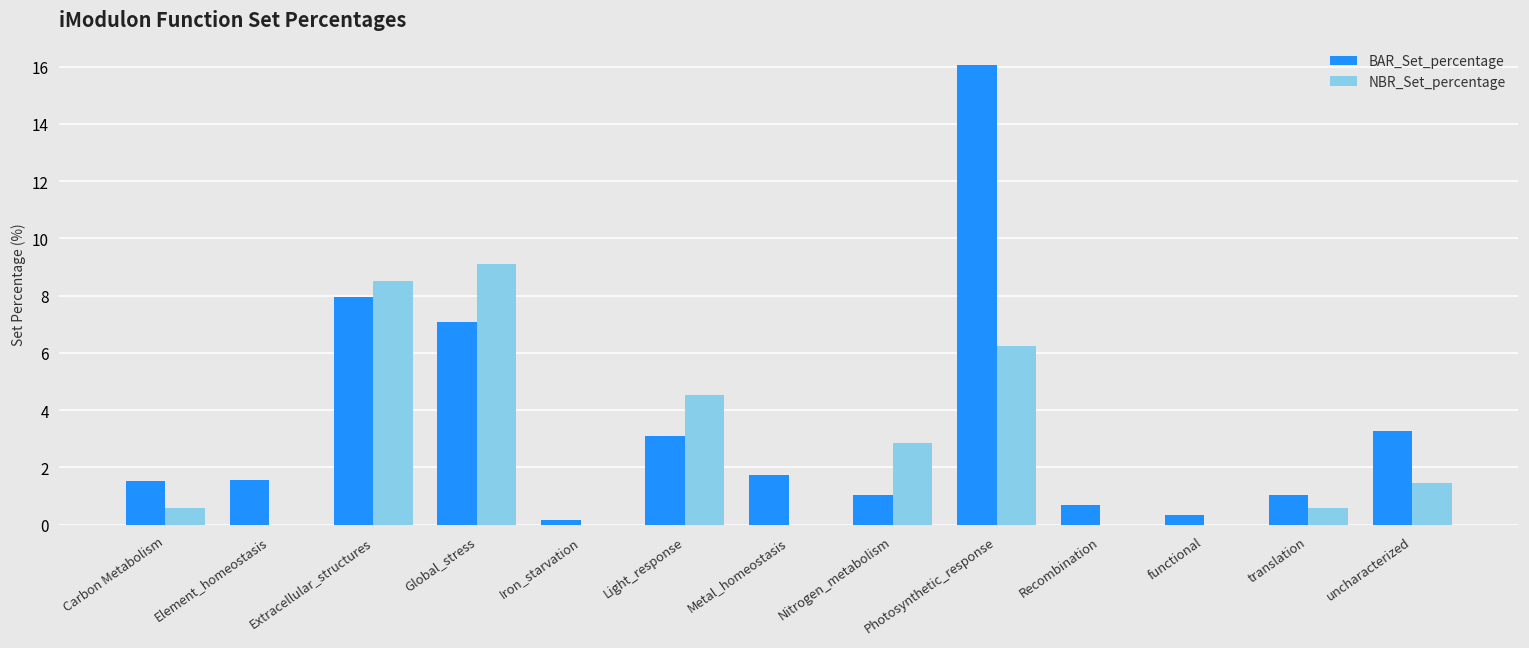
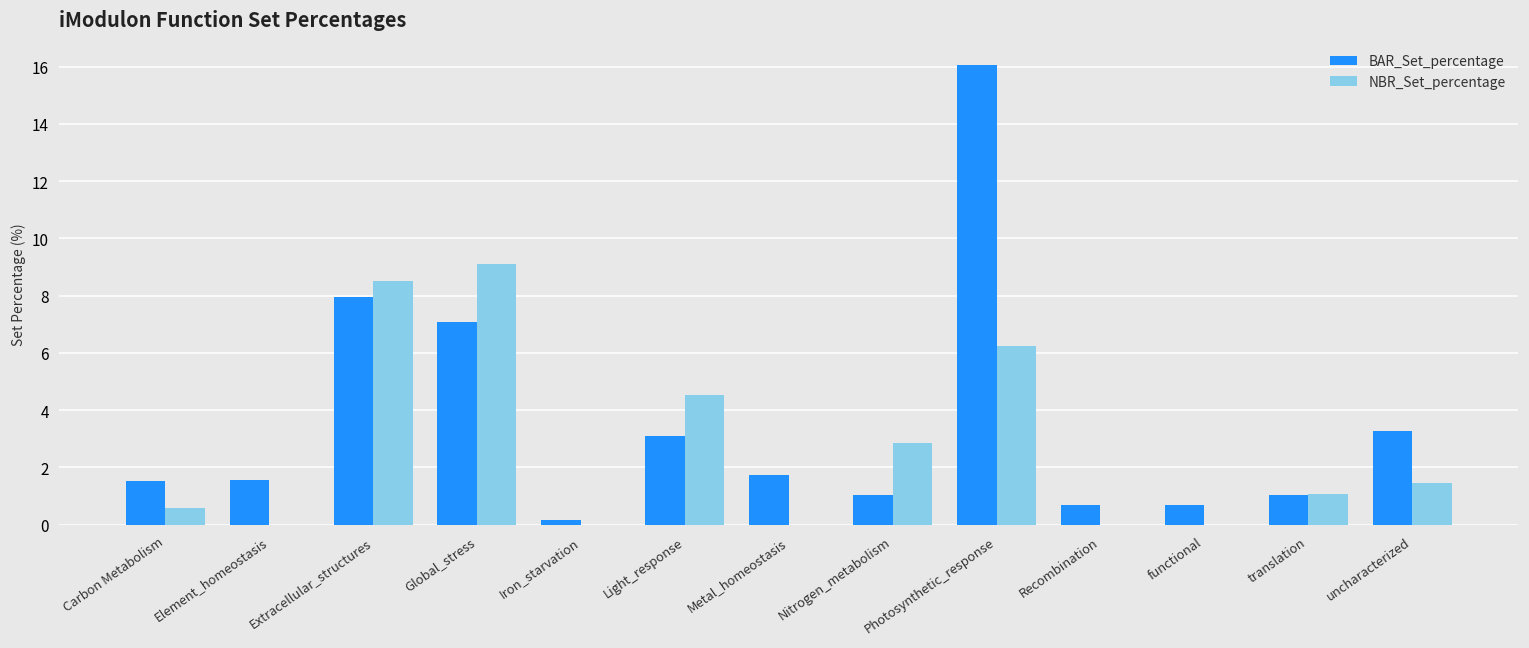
  {
    "BAR_Set_percentage": {
      "Carbon Metabolism": 1.5,
      "Element_homeostasis": 1.6,
      "Extracellular_structures": 7.9,
      "Global_stress": 7.1,
      "Iron_starvation": 0.2,
      "Light_response": 3.1,
      "Metal_homeostasis": 1.7,
      "Nitrogen_metabolism": 1.0,
      "Photosynthetic_response": 16.1,
      "Recombination": 0.7,
-     "functional": 0.4,
+     "functional": 0.7,
      "translation": 1.0,
      "uncharacterized": 3.3
    },
    "NBR_Set_percentage": {
      "Carbon Metabolism": 0.6,
      "Element_homeostasis": 0.0,
      "Extracellular_structures": 8.5,
      "Global_stress": 9.1,
      "Iron_starvation": 0.0,
      "Light_response": 4.5,
      "Metal_homeostasis": 0.0,
      "Nitrogen_metabolism": 2.8,
      "Photosynthetic_response": 6.3,
      "Recombination": 0.0,
      "functional": 0.0,
-     "translation": 0.6,
+     "translation": 1.1,
      "uncharacterized": 1.5
    }
  }
